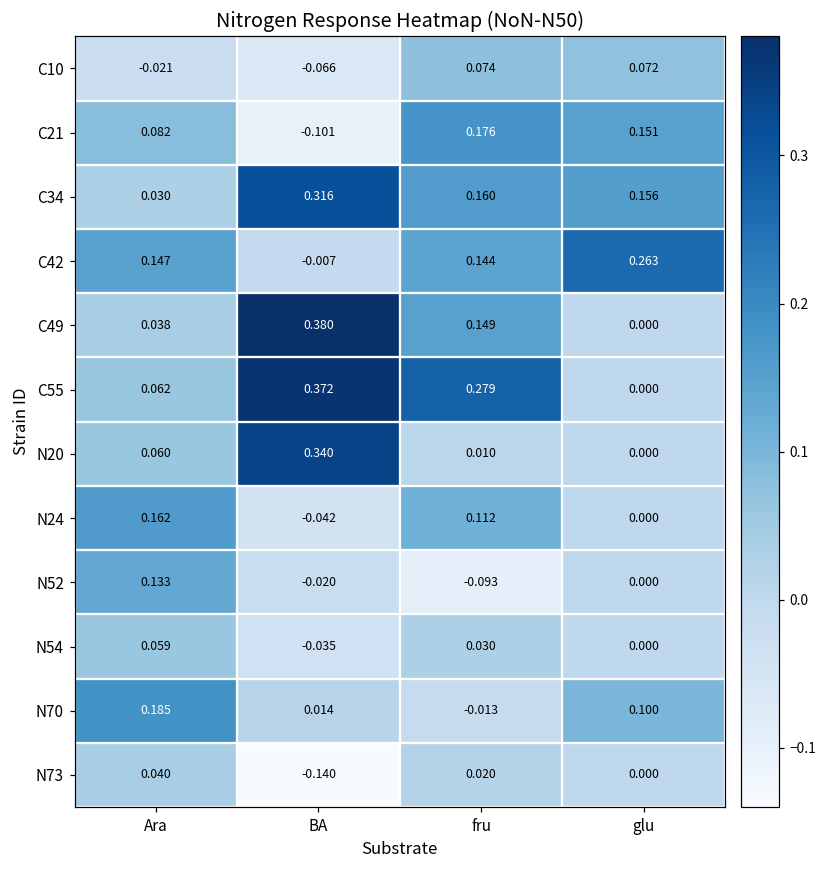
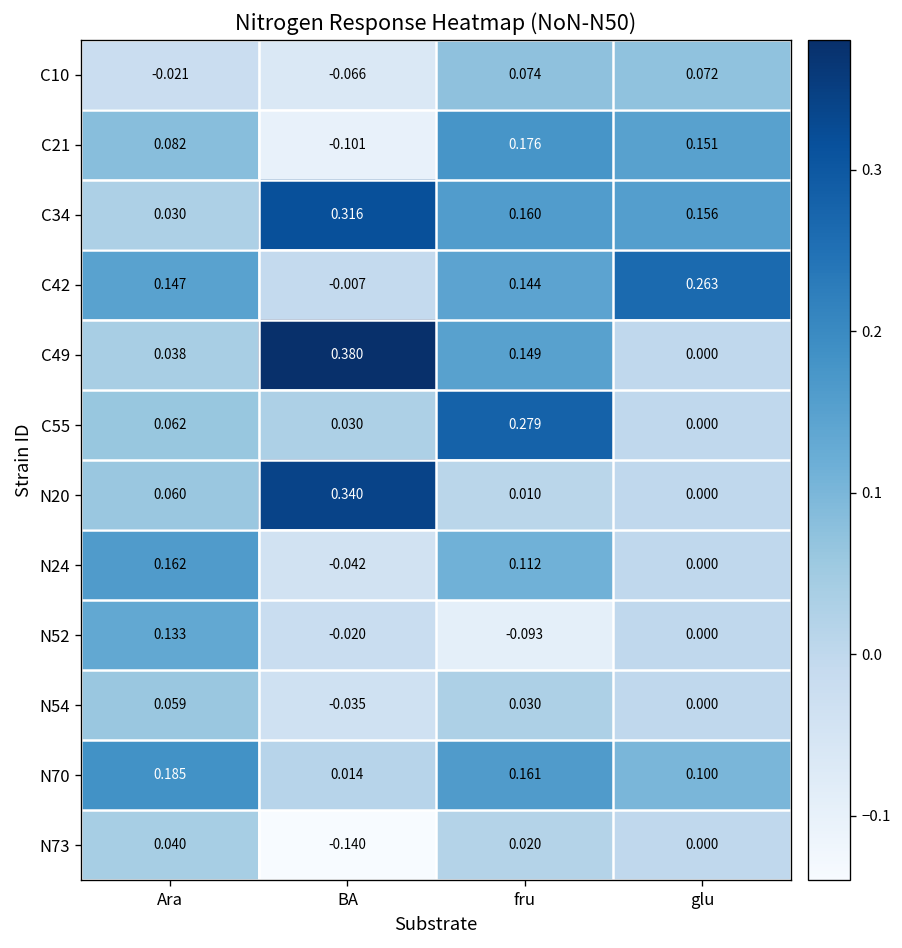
  {
    "C10": {
      "Ara": -0.021,
      "BA": -0.066,
      "fru": 0.074,
      "glu": 0.072
    },
    "C21": {
      "Ara": 0.082,
      "BA": -0.101,
      "fru": 0.176,
      "glu": 0.151
    },
    "C34": {
      "Ara": 0.030,
      "BA": 0.316,
      "fru": 0.160,
      "glu": 0.156
    },
    "C42": {
      "Ara": 0.147,
      "BA": -0.007,
      "fru": 0.144,
      "glu": 0.263
    },
    "C49": {
      "Ara": 0.038,
      "BA": 0.380,
      "fru": 0.149,
      "glu": 0.000
    },
    "C55": {
      "Ara": 0.062,
-     "BA": 0.372,
+     "BA": 0.030,
      "fru": 0.279,
      "glu": 0.000
    },
    "N20": {
      "Ara": 0.060,
      "BA": 0.340,
      "fru": 0.010,
      "glu": 0.000
    },
    "N24": {
      "Ara": 0.162,
      "BA": -0.042,
      "fru": 0.112,
      "glu": 0.000
    },
    "N52": {
      "Ara": 0.133,
      "BA": -0.020,
      "fru": -0.093,
      "glu": 0.000
    },
    "N54": {
      "Ara": 0.059,
      "BA": -0.035,
      "fru": 0.030,
      "glu": 0.000
    },
    "N70": {
      "Ara": 0.185,
      "BA": 0.014,
-     "fru": -0.013,
+     "fru": 0.161,
      "glu": 0.100
    },
    "N73": {
      "Ara": 0.040,
      "BA": -0.140,
      "fru": 0.020,
      "glu": 0.000
    }
  }
